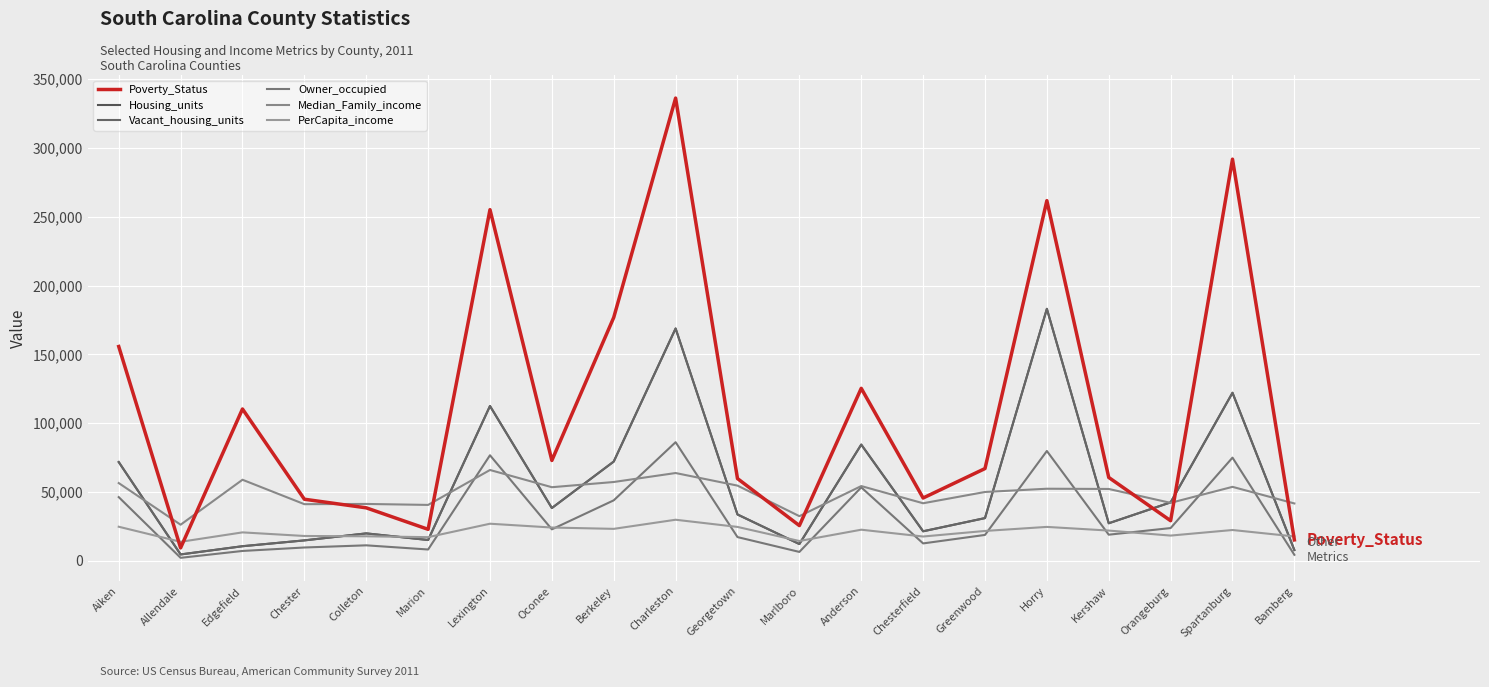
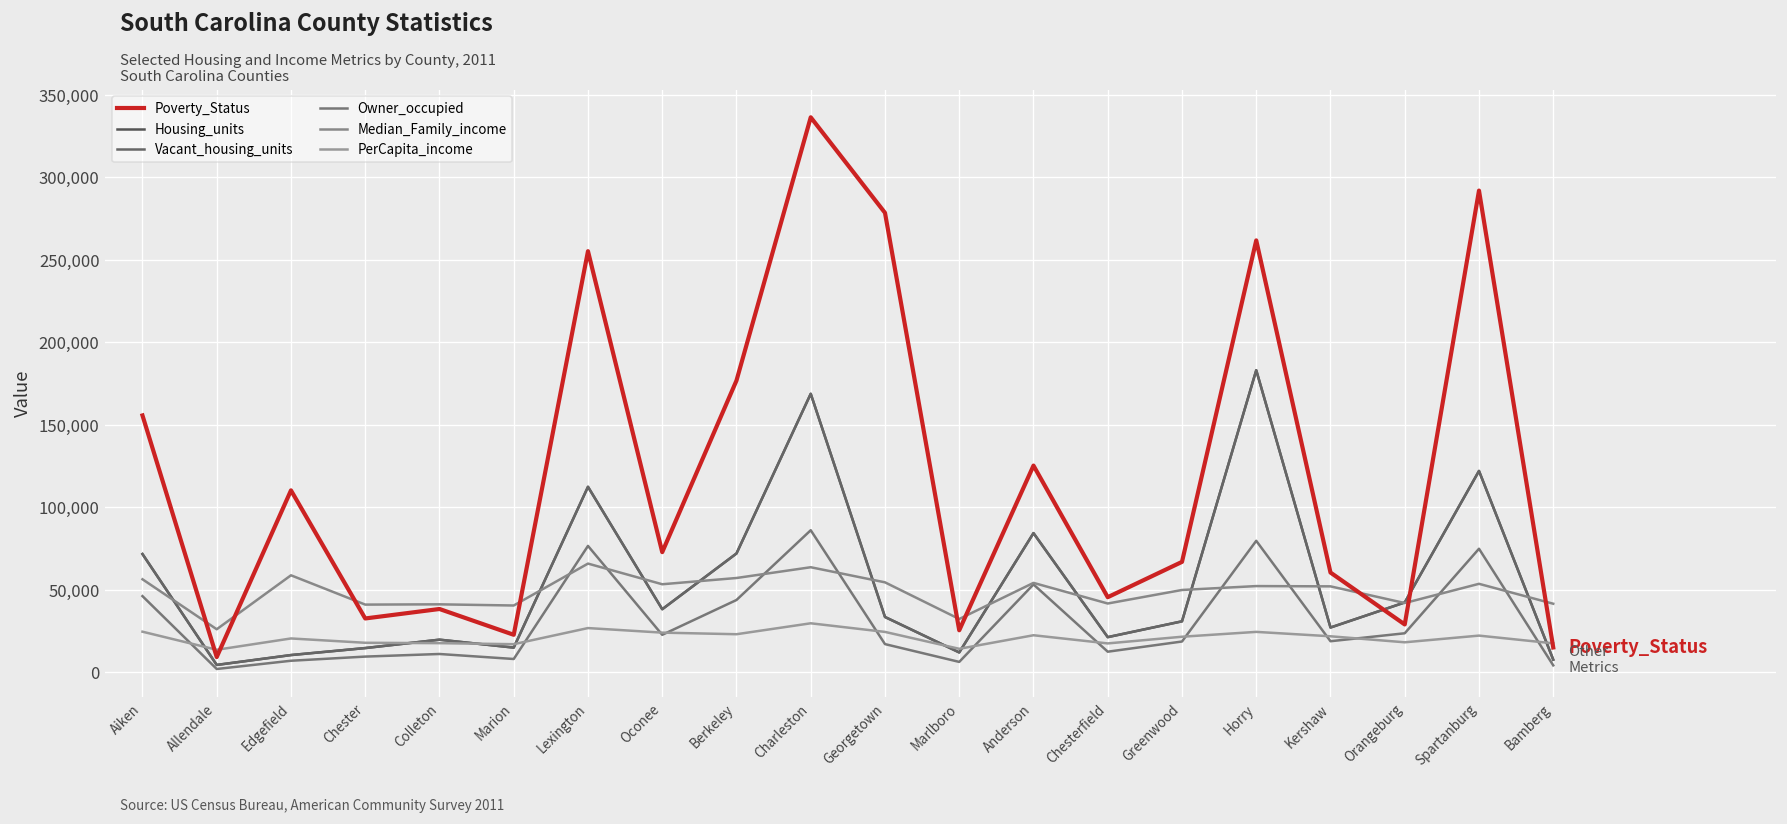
  {
    "Poverty_Status": {
      "Aiken": "156,000",
      "Allendale": "9,000",
      "Edgefield": "110,000",
-     "Chester": "45,000",
+     "Chester": "33,000",
      "Colleton": "38,000",
      "Marion": "23,000",
      "Lexington": "255,000",
      "Oconee": "73,000",
      "Berkeley": "177,000",
      "Charleston": "336,000",
-     "Georgetown": "60,000",
+     "Georgetown": "278,000",
      "Marlboro": "25,000",
      "Anderson": "125,000",
      "Chesterfield": "46,000",
      "Greenwood": "67,000",
      "Horry": "262,000",
      "Kershaw": "60,000",
      "Orangeburg": "29,000",
      "Spartanburg": "292,000",
      "Bamberg": "15,000"
    }
  }
